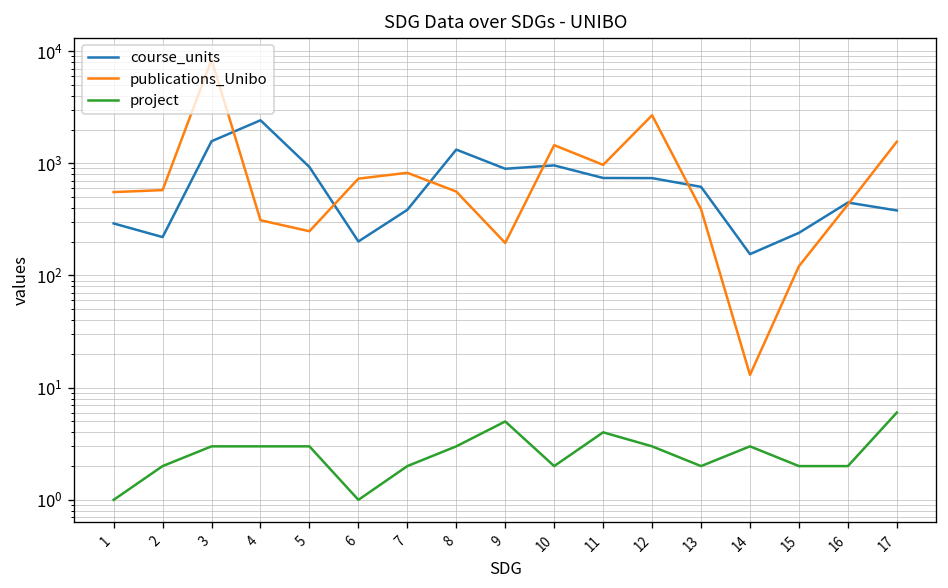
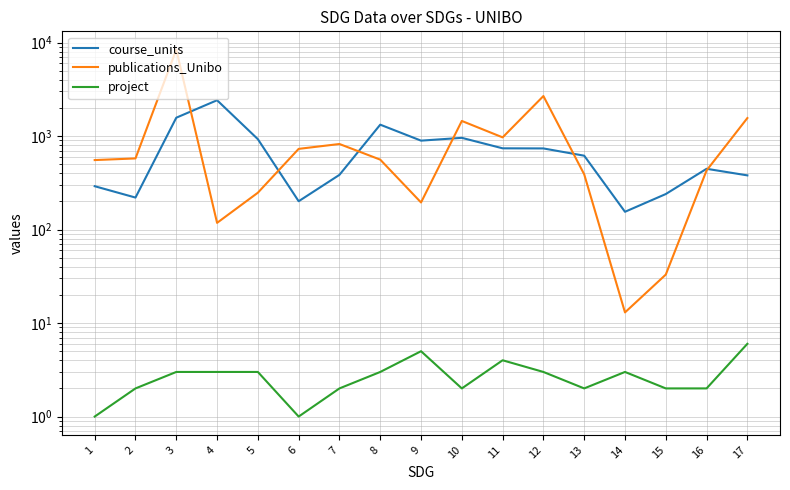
  {
    "course_units": {
      "1": 290,
      "2": 220,
      "3": 1600,
      "4": 2400,
      "5": 900,
      "6": 200,
      "7": 390,
      "8": 1300,
      "9": 900,
      "10": 1000,
      "11": 700,
      "12": 700,
      "13": 600,
      "14": 160,
      "15": 240,
      "17": 380
    },
    "publications_Unibo": {
      "1": 600,
      "2": 600,
-     "4": 310,
+     "4": 120,
      "5": 250,
      "6": 700,
      "7": 800,
      "8": 600,
      "9": 200,
      "10": 1500,
      "11": 1000,
      "12": 2700,
      "13": 390,
      "14": 13,
-     "15": 120,
+     "15": 33,
      "17": 1600
    },
    "project": {
      "1": 1,
      "2": 2,
      "3": 3,
      "4": 3,
      "5": 3,
      "6": 1,
      "7": 2,
      "8": 3,
      "9": 5,
      "10": 2,
      "11": 4,
      "12": 3,
      "13": 2,
      "14": 3,
      "15": 2,
      "16": 2,
      "17": 6
    }
  }
